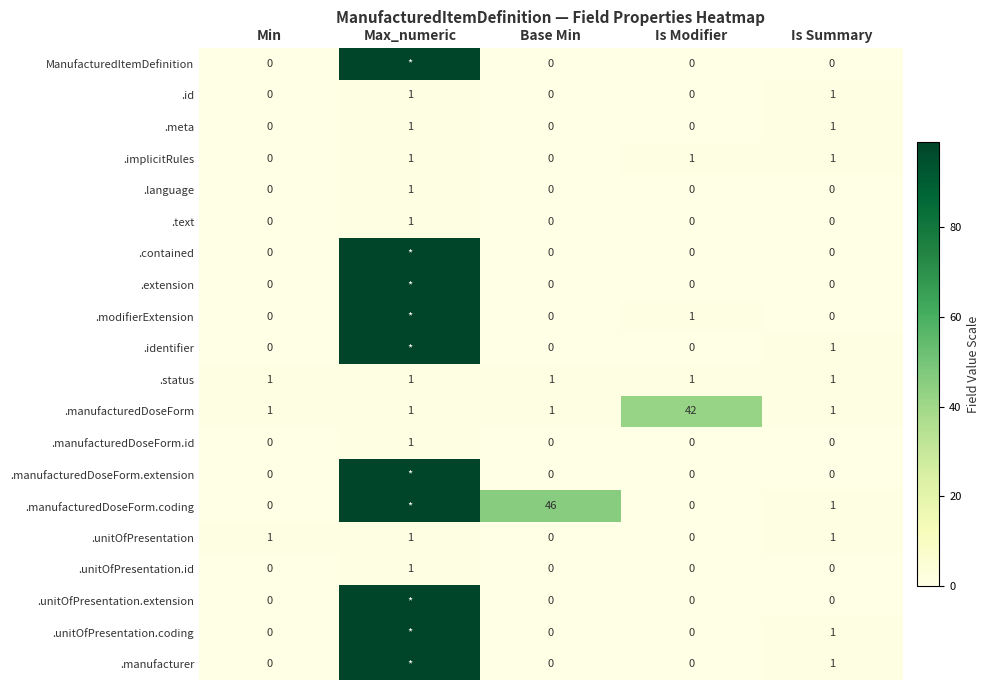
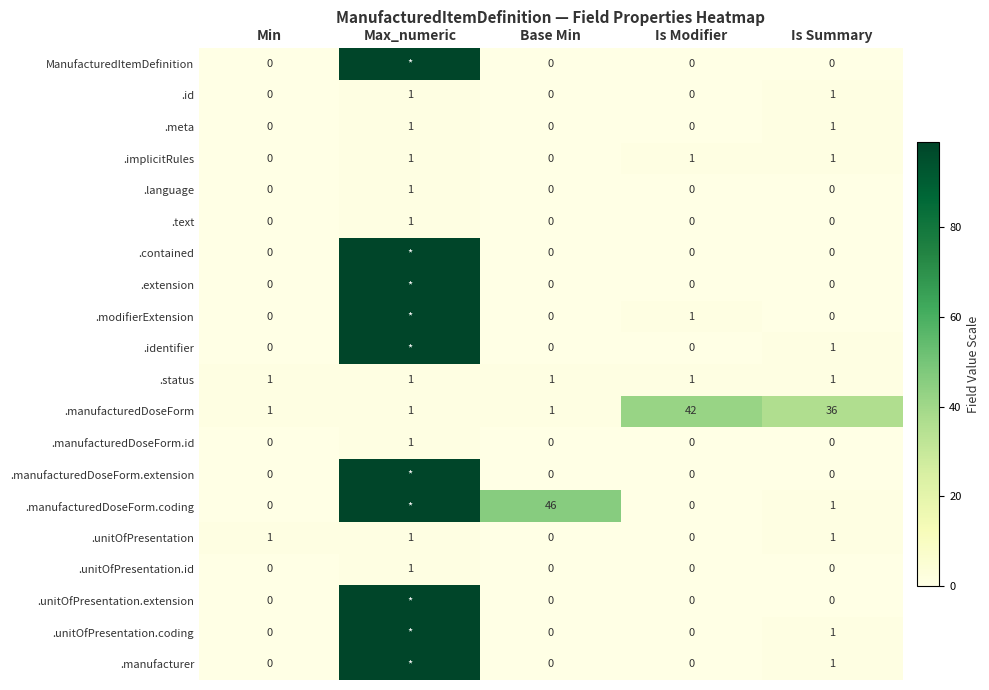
  {
    "ManufacturedItemDefinition": {
      "Min": 0,
      "Base Min": 0,
      "Is Modifier": 0,
      "Is Summary": 0
    },
    ".id": {
      "Min": 0,
      "Max_numeric": 1,
      "Base Min": 0,
      "Is Modifier": 0,
      "Is Summary": 1
    },
    ".meta": {
      "Min": 0,
      "Max_numeric": 1,
      "Base Min": 0,
      "Is Modifier": 0,
      "Is Summary": 1
    },
    ".implicitRules": {
      "Min": 0,
      "Max_numeric": 1,
      "Base Min": 0,
      "Is Modifier": 1,
      "Is Summary": 1
    },
    ".language": {
      "Min": 0,
      "Max_numeric": 1,
      "Base Min": 0,
      "Is Modifier": 0,
      "Is Summary": 0
    },
    ".text": {
      "Min": 0,
      "Max_numeric": 1,
      "Base Min": 0,
      "Is Modifier": 0,
      "Is Summary": 0
    },
    ".contained": {
      "Min": 0,
      "Base Min": 0,
      "Is Modifier": 0,
      "Is Summary": 0
    },
    ".extension": {
      "Min": 0,
      "Base Min": 0,
      "Is Modifier": 0,
      "Is Summary": 0
    },
    ".modifierExtension": {
      "Min": 0,
      "Base Min": 0,
      "Is Modifier": 1,
      "Is Summary": 0
    },
    ".identifier": {
      "Min": 0,
      "Base Min": 0,
      "Is Modifier": 0,
      "Is Summary": 1
    },
    ".status": {
      "Min": 1,
      "Max_numeric": 1,
      "Base Min": 1,
      "Is Modifier": 1,
      "Is Summary": 1
    },
    ".manufacturedDoseForm": {
      "Min": 1,
      "Max_numeric": 1,
      "Base Min": 1,
      "Is Modifier": 42,
-     "Is Summary": 1
+     "Is Summary": 36
    },
    ".manufacturedDoseForm.id": {
      "Min": 0,
      "Max_numeric": 1,
      "Base Min": 0,
      "Is Modifier": 0,
      "Is Summary": 0
    },
    ".manufacturedDoseForm.extension": {
      "Min": 0,
      "Base Min": 0,
      "Is Modifier": 0,
      "Is Summary": 0
    },
    ".manufacturedDoseForm.coding": {
      "Min": 0,
      "Base Min": 46,
      "Is Modifier": 0,
      "Is Summary": 1
    },
    ".unitOfPresentation": {
      "Min": 1,
      "Max_numeric": 1,
      "Base Min": 0,
      "Is Modifier": 0,
      "Is Summary": 1
    },
    ".unitOfPresentation.id": {
      "Min": 0,
      "Max_numeric": 1,
      "Base Min": 0,
      "Is Modifier": 0,
      "Is Summary": 0
    },
    ".unitOfPresentation.extension": {
      "Min": 0,
      "Base Min": 0,
      "Is Modifier": 0,
      "Is Summary": 0
    },
    ".unitOfPresentation.coding": {
      "Min": 0,
      "Base Min": 0,
      "Is Modifier": 0,
      "Is Summary": 1
    },
    ".manufacturer": {
      "Min": 0,
      "Base Min": 0,
      "Is Modifier": 0,
      "Is Summary": 1
    }
  }
